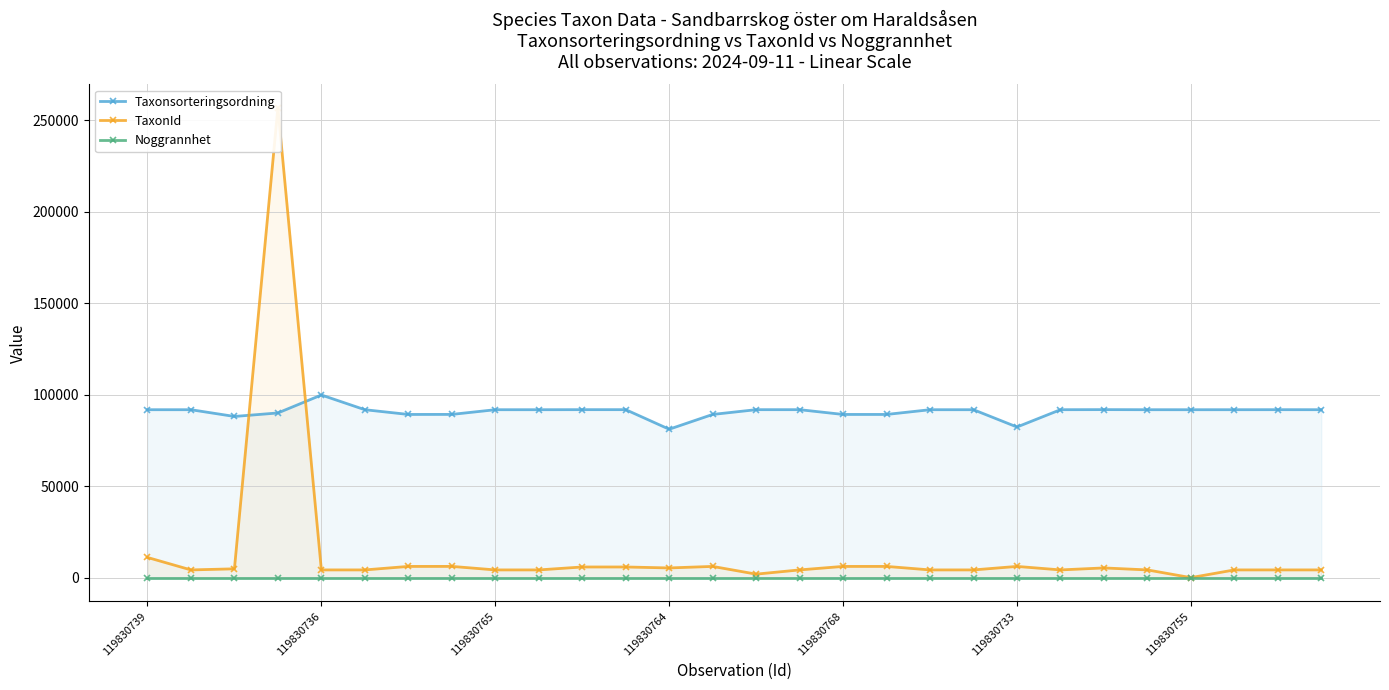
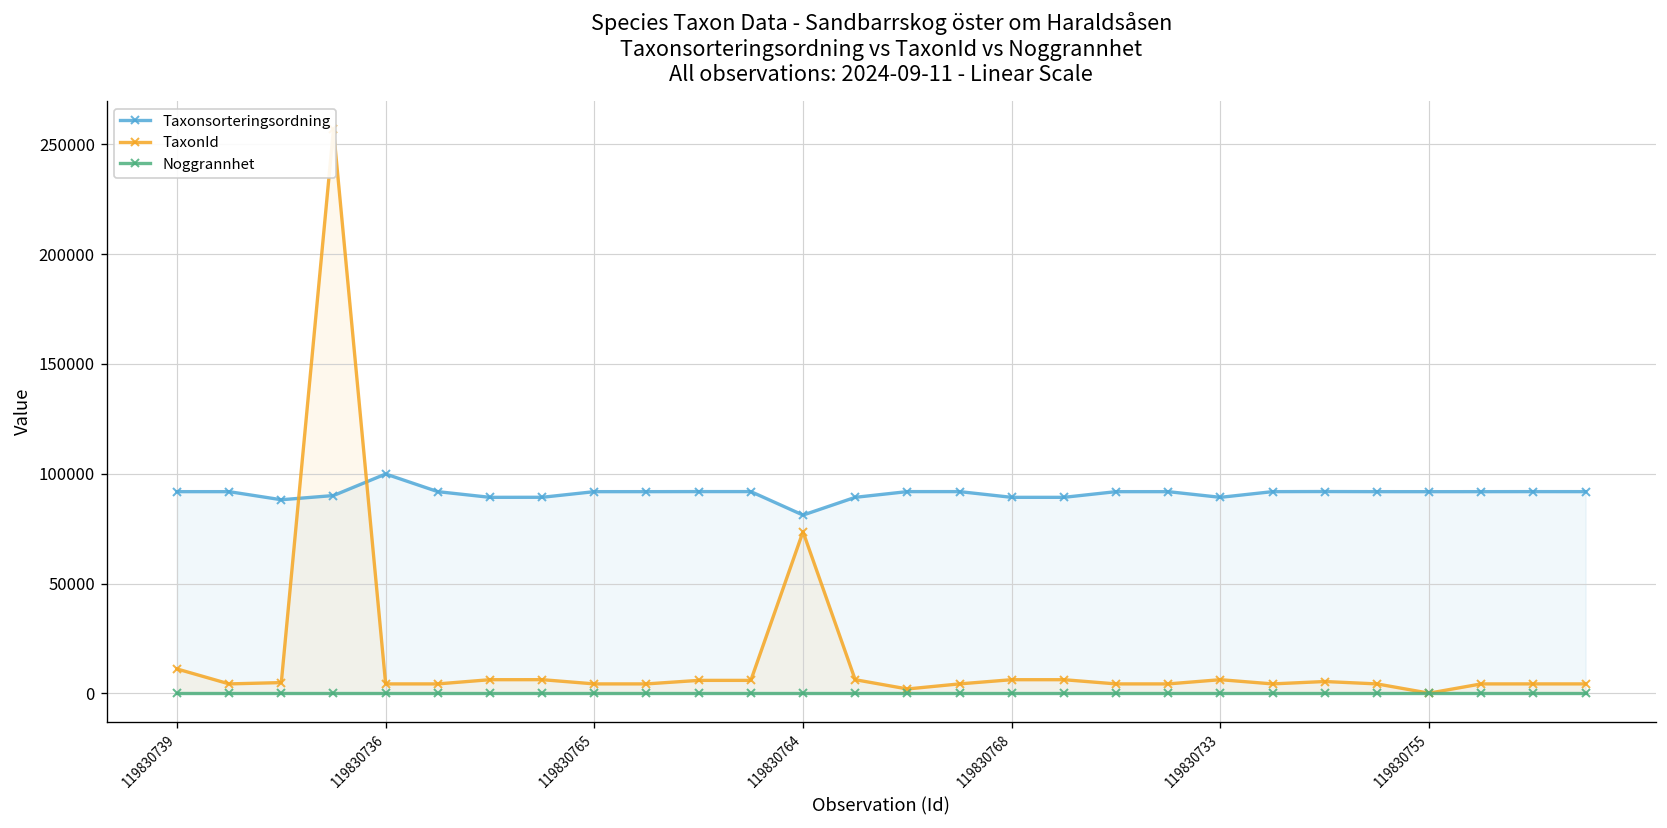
  {
    "Taxonsorteringsordning": {
      "119830739": 92000,
      "119830736": 100000,
      "119830765": 92000,
      "119830764": 81000,
      "119830768": 89000,
-     "119830733": 82000,
+     "119830733": 89000,
      "119830755": 92000
    },
    "TaxonId": {
      "119830739": 11000,
      "119830736": 4000,
      "119830765": 4000,
-     "119830764": 5000,
+     "119830764": 74000,
      "119830768": 6000,
      "119830733": 6000
    },
    "Noggrannhet": {
      "119830739": 0,
      "119830736": 0,
      "119830765": 0,
      "119830764": 0,
      "119830768": 0,
      "119830733": 0
    }
  }
